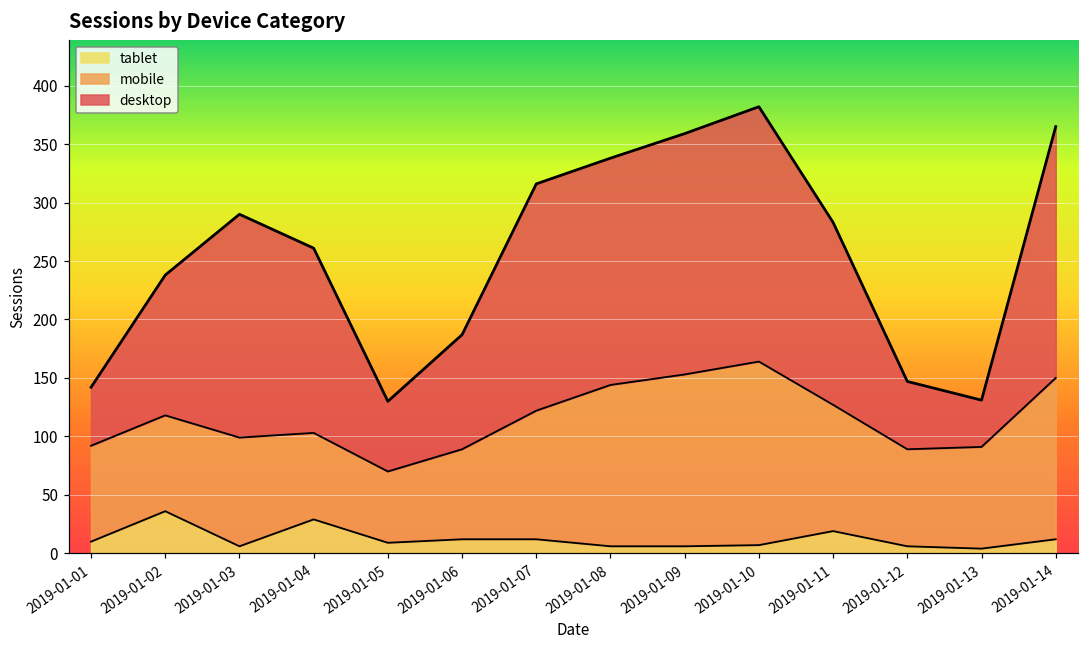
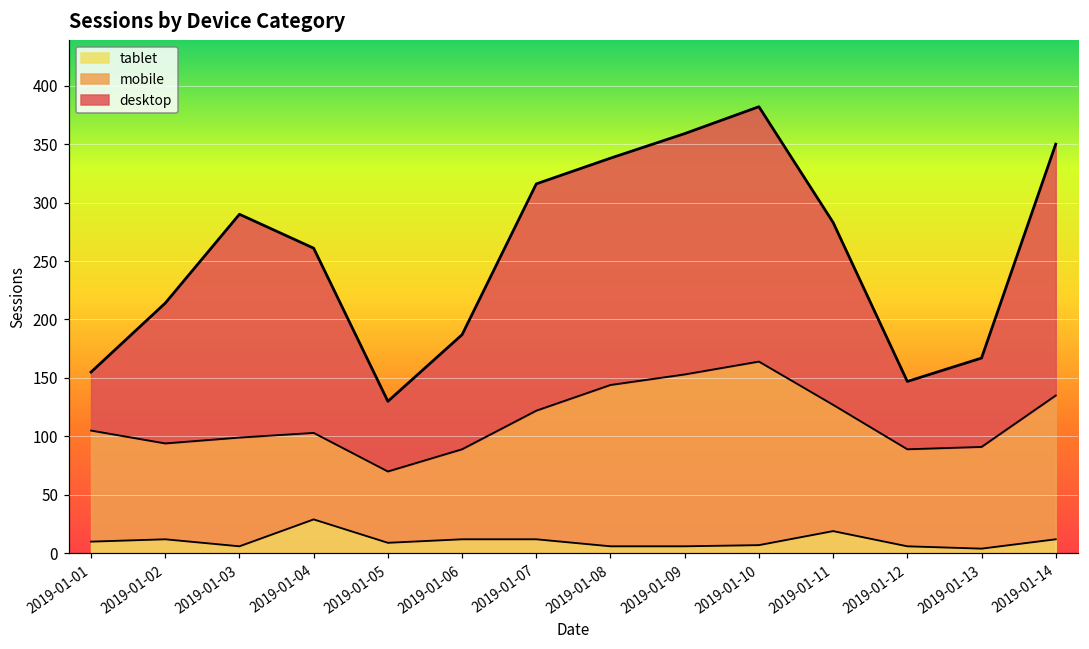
  {
    "tablet": {
      "2019-01-01": 10,
-     "2019-01-02": 36,
+     "2019-01-02": 12,
      "2019-01-03": 6,
      "2019-01-04": 29,
      "2019-01-05": 9,
      "2019-01-06": 12,
      "2019-01-07": 12,
      "2019-01-08": 6,
      "2019-01-09": 6,
      "2019-01-10": 7,
      "2019-01-11": 19,
      "2019-01-12": 6,
      "2019-01-13": 4,
      "2019-01-14": 12
    },
    "mobile": {
-     "2019-01-01": 82,
+     "2019-01-01": 95,
      "2019-01-02": 82,
      "2019-01-03": 93,
      "2019-01-04": 74,
      "2019-01-05": 61,
      "2019-01-06": 77,
      "2019-01-07": 110,
      "2019-01-08": 138,
      "2019-01-09": 147,
      "2019-01-10": 157,
      "2019-01-11": 108,
      "2019-01-12": 83,
      "2019-01-13": 87,
-     "2019-01-14": 138
+     "2019-01-14": 123
    },
    "desktop": {
      "2019-01-01": 50,
      "2019-01-02": 120,
      "2019-01-03": 191,
      "2019-01-04": 158,
      "2019-01-05": 60,
      "2019-01-06": 98,
      "2019-01-07": 194,
      "2019-01-08": 194,
      "2019-01-09": 206,
      "2019-01-10": 218,
      "2019-01-11": 156,
      "2019-01-12": 58,
-     "2019-01-13": 40,
+     "2019-01-13": 76,
      "2019-01-14": 215
    }
  }
